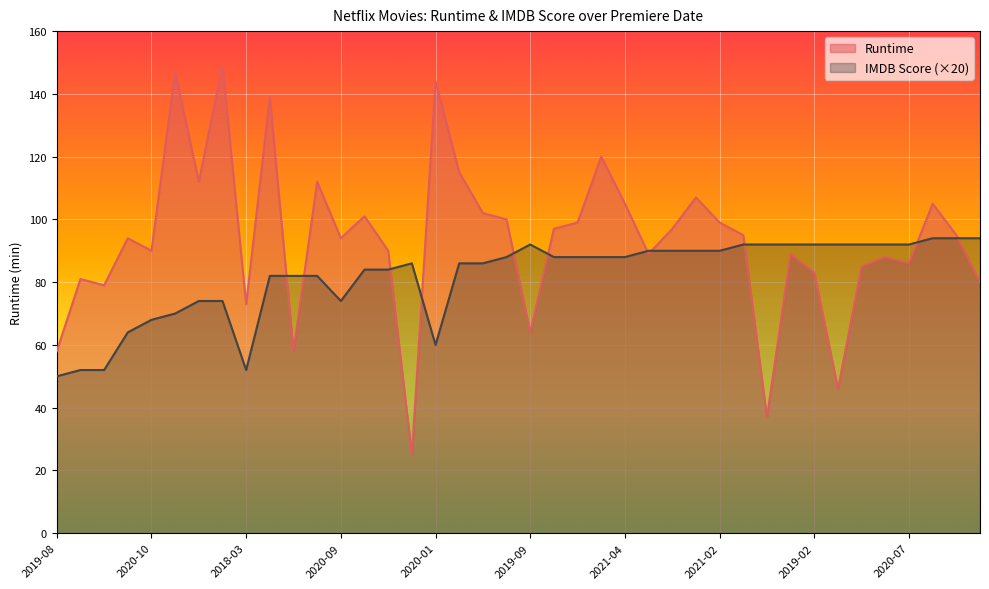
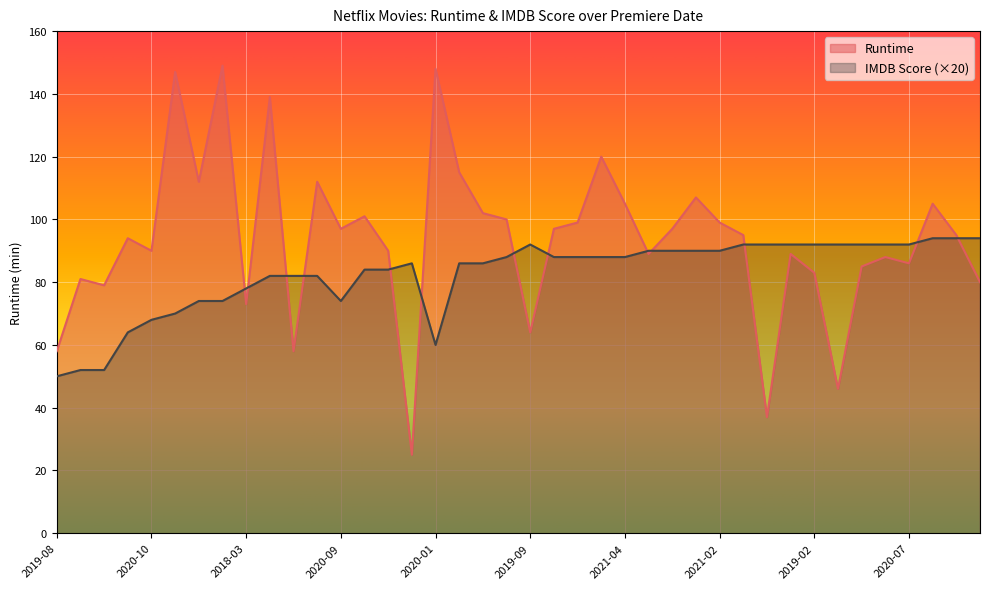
  {
    "Runtime": {
      "2018-03": 73,
-     "2020-09": 94,
-     "2020-01": 144,
+     "2020-09": 97,
+     "2020-01": 148,
      "2019-09": 64,
      "2019-02": 83
    },
    "IMDB Score (×20)": {
-     "2018-03": 52,
+     "2018-03": 78,
      "2020-09": 74,
      "2020-01": 60,
      "2019-09": 92,
      "2019-02": 92
    }
  }
